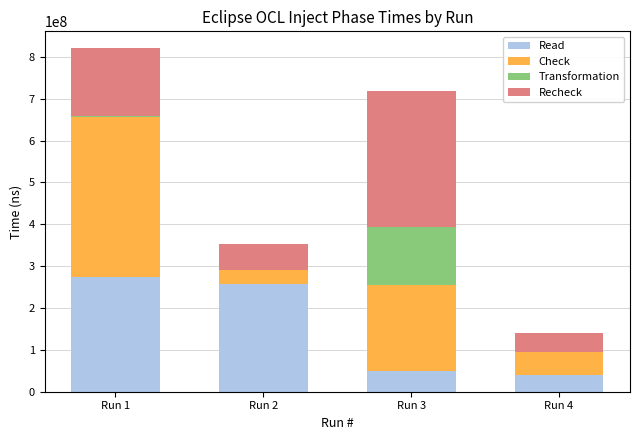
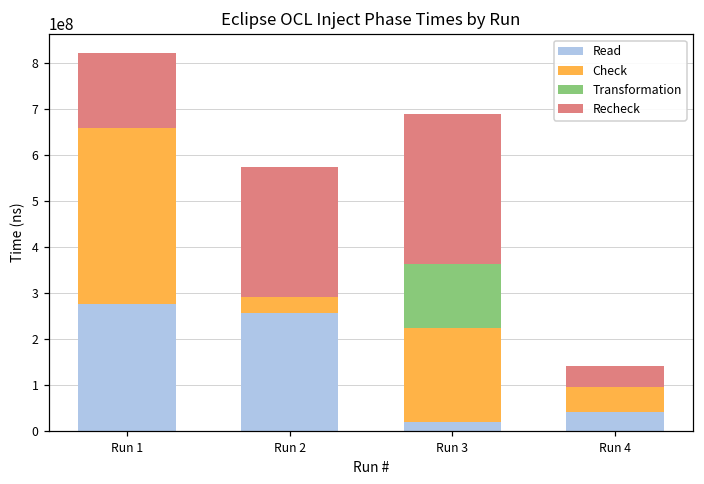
  {
    "Read": {
      "Run 1": 280000000,
      "Run 2": 260000000,
-     "Run 3": 50000000,
+     "Run 3": 20000000,
      "Run 4": 40000000
    },
    "Check": {
      "Run 1": 380000000,
      "Run 2": 30000000,
      "Run 3": 200000000,
      "Run 4": 50000000
    },
    "Transformation": {
      "Run 3": 140000000
    },
    "Recheck": {
      "Run 1": 160000000,
-     "Run 2": 60000000,
+     "Run 2": 280000000,
      "Run 3": 320000000,
      "Run 4": 50000000
    }
  }
